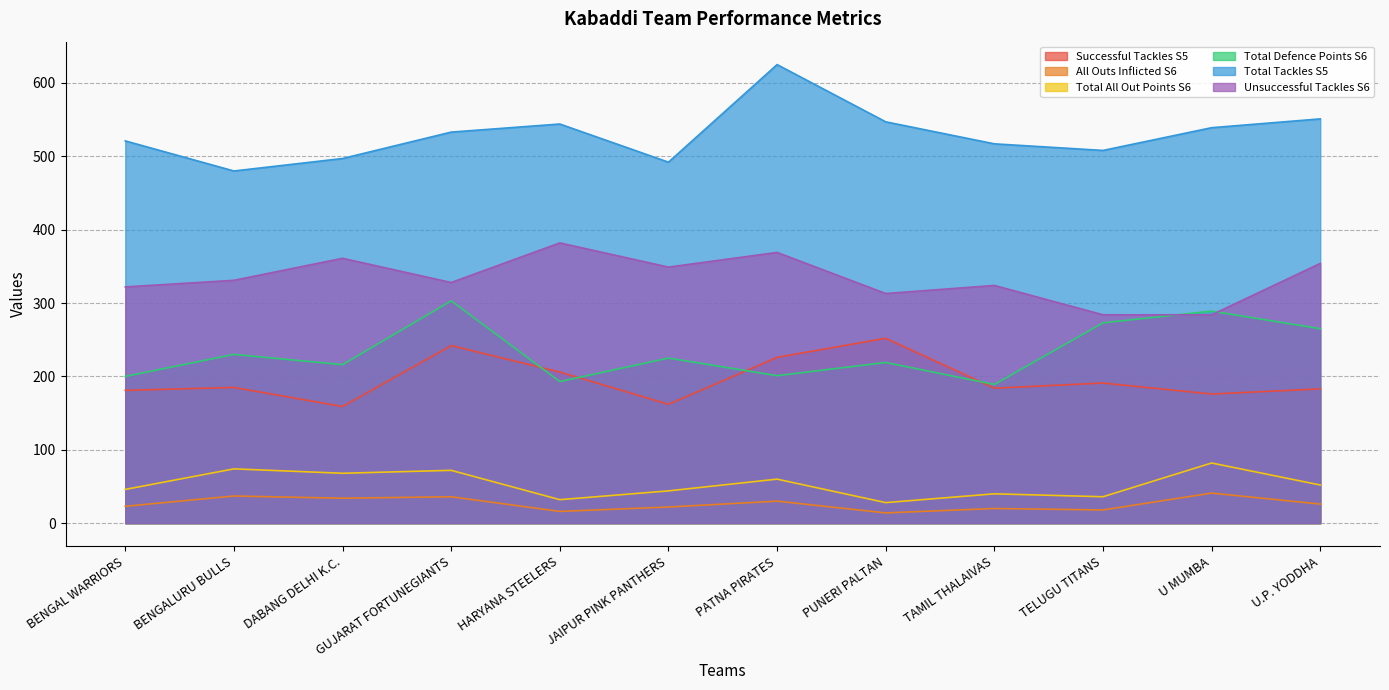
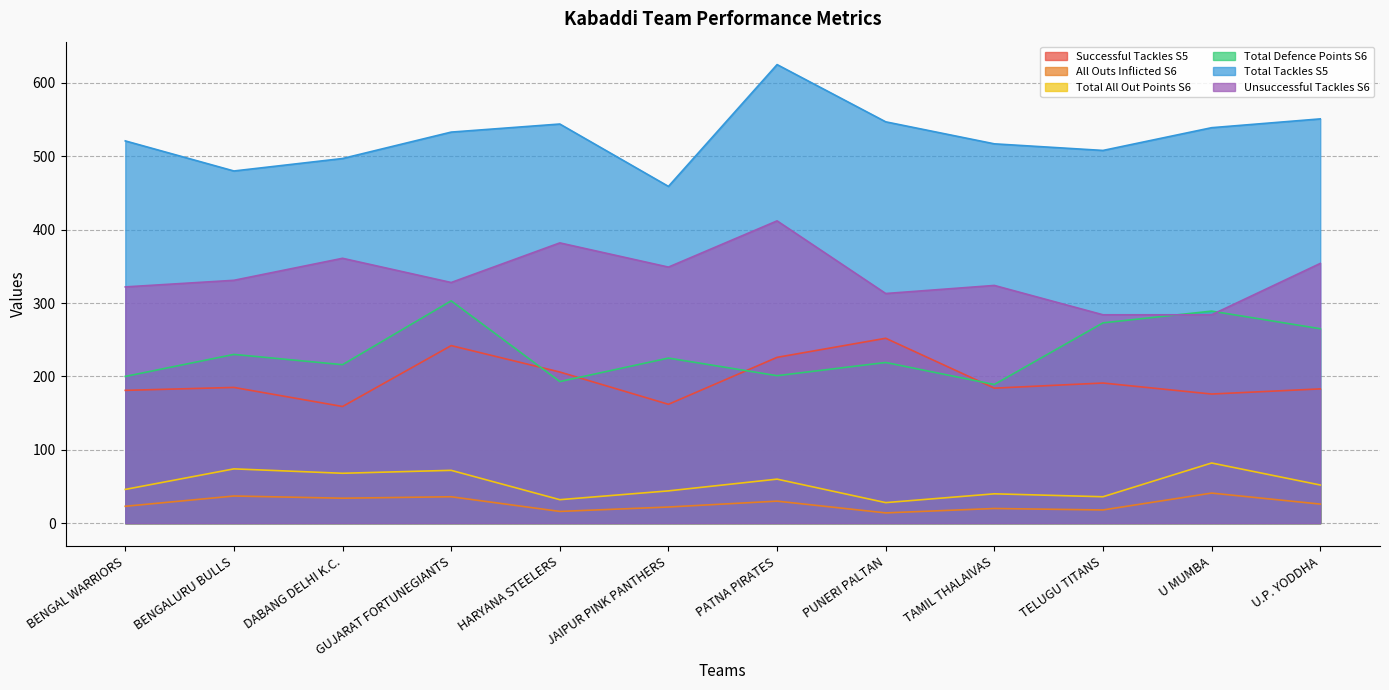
  {
    "Total All Out Points S6": {
      "BENGAL WARRIORS": 50,
      "BENGALURU BULLS": 70,
      "DABANG DELHI K.C.": 70,
      "GUJARAT FORTUNEGIANTS": 70,
      "HARYANA STEELERS": 30,
      "JAIPUR PINK PANTHERS": 40,
      "PATNA PIRATES": 60,
      "PUNERI PALTAN": 30,
      "TAMIL THALAIVAS": 40,
      "TELUGU TITANS": 40,
      "U MUMBA": 80,
      "U.P. YODDHA": 50
    },
    "Total Defence Points S6": {
      "BENGAL WARRIORS": 200,
      "BENGALURU BULLS": 230,
      "DABANG DELHI K.C.": 220,
      "GUJARAT FORTUNEGIANTS": 300,
      "HARYANA STEELERS": 190,
      "JAIPUR PINK PANTHERS": 230,
      "PATNA PIRATES": 200,
      "PUNERI PALTAN": 220,
      "TAMIL THALAIVAS": 190,
      "TELUGU TITANS": 270,
      "U MUMBA": 290,
      "U.P. YODDHA": 270
    },
    "Total Tackles S5": {
      "BENGAL WARRIORS": 520,
      "BENGALURU BULLS": 480,
      "DABANG DELHI K.C.": 500,
      "GUJARAT FORTUNEGIANTS": 530,
      "HARYANA STEELERS": 540,
-     "JAIPUR PINK PANTHERS": 490,
+     "JAIPUR PINK PANTHERS": 460,
      "PATNA PIRATES": 630,
      "PUNERI PALTAN": 550,
      "TAMIL THALAIVAS": 520,
      "TELUGU TITANS": 510,
      "U MUMBA": 540,
      "U.P. YODDHA": 550
    },
    "Unsuccessful Tackles S6": {
      "BENGAL WARRIORS": 320,
      "BENGALURU BULLS": 330,
      "DABANG DELHI K.C.": 360,
      "GUJARAT FORTUNEGIANTS": 330,
      "HARYANA STEELERS": 380,
      "JAIPUR PINK PANTHERS": 350,
-     "PATNA PIRATES": 370,
+     "PATNA PIRATES": 410,
      "PUNERI PALTAN": 310,
      "TAMIL THALAIVAS": 320,
      "TELUGU TITANS": 280,
      "U MUMBA": 280,
      "U.P. YODDHA": 350
    }
  }
